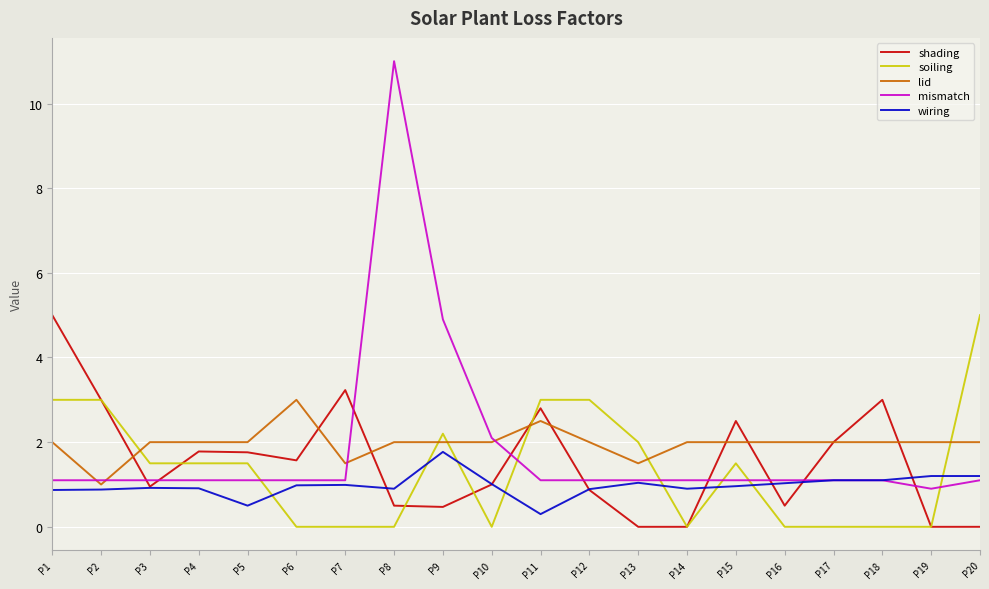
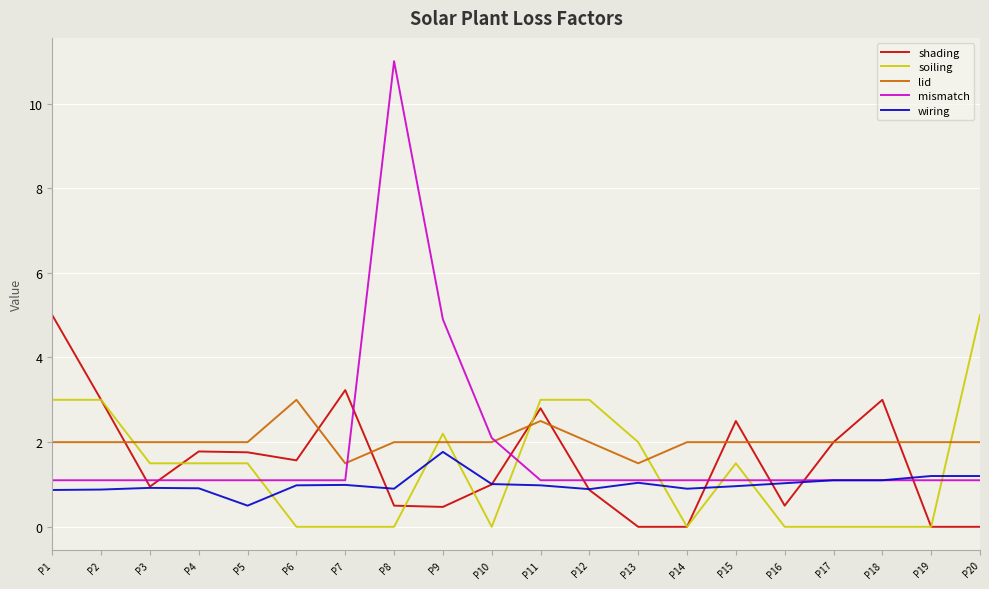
  {
    "shading": {
      "P1": 5.0,
      "P4": 1.8,
      "P5": 1.8,
      "P6": 1.6,
      "P7": 3.2,
      "P8": 0.5,
      "P9": 0.5,
      "P11": 2.8,
      "P13": 0.0,
      "P15": 2.5,
      "P16": 0.5,
      "P18": 3.0,
      "P20": 0.0
    },
    "soiling": {
      "P1": 3.0,
      "P3": 1.5,
      "P4": 1.5,
      "P5": 1.5,
      "P6": 0.0,
      "P7": 0.0,
      "P8": 0.0,
      "P9": 2.2,
      "P10": 0.0,
      "P11": 3.0,
      "P12": 3.0,
      "P13": 2.0,
      "P15": 1.5,
      "P16": 0.0,
      "P17": 0.0,
      "P18": 0.0,
      "P20": 5.0
    },
    "lid": {
      "P1": 2,
-     "P2": 1,
+     "P2": 2,
      "P3": 2,
      "P4": 2,
      "P5": 2,
      "P6": 3,
      "P7": 1.5,
      "P8": 2,
      "P9": 2,
      "P10": 2,
      "P11": 2.5,
      "P12": 2,
      "P13": 1.5,
      "P14": 2,
      "P15": 2,
      "P16": 2,
      "P18": 2,
      "P19": 2,
      "P20": 2
    },
    "mismatch": {
      "P1": 1.1,
      "P2": 1.1,
      "P3": 1.1,
      "P4": 1.1,
      "P5": 1.1,
      "P6": 1.1,
      "P7": 1.1,
      "P8": 11.0,
      "P9": 4.9,
      "P10": 2.1,
      "P11": 1.1,
      "P12": 1.1,
      "P14": 1.1,
      "P15": 1.1,
      "P16": 1.1,
-     "P19": 0.9,
+     "P19": 1.1,
      "P20": 1.1
    },
    "wiring": {
      "P1": 0.9,
      "P2": 0.9,
      "P4": 0.9,
      "P5": 0.5,
      "P6": 1.0,
      "P7": 1.0,
      "P8": 0.9,
      "P9": 1.8,
-     "P11": 0.3,
+     "P11": 1.0,
      "P14": 0.9,
      "P15": 1.0,
      "P16": 1.0,
      "P19": 1.2,
      "P20": 1.2
    }
  }
